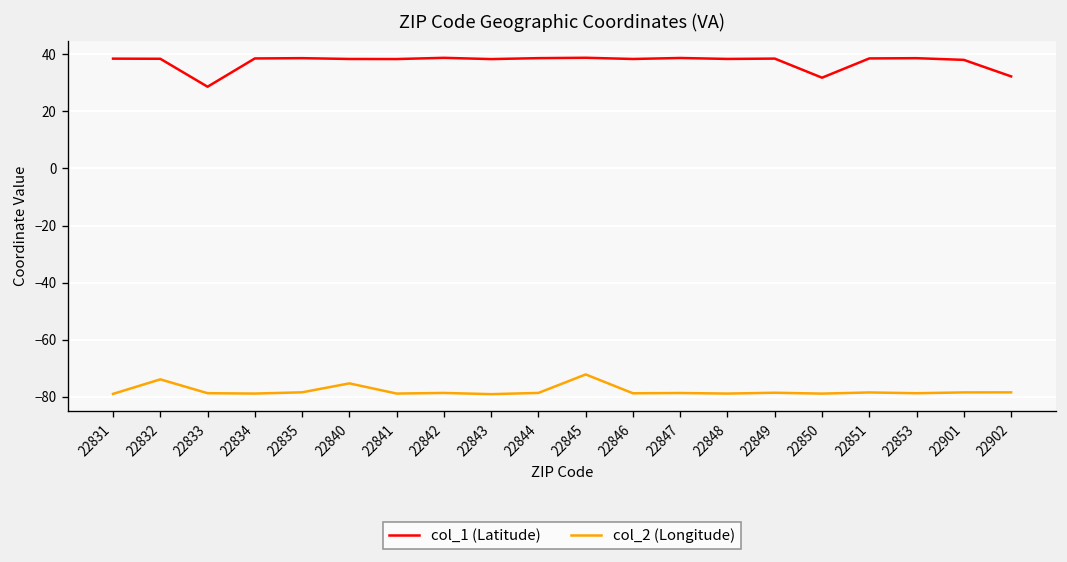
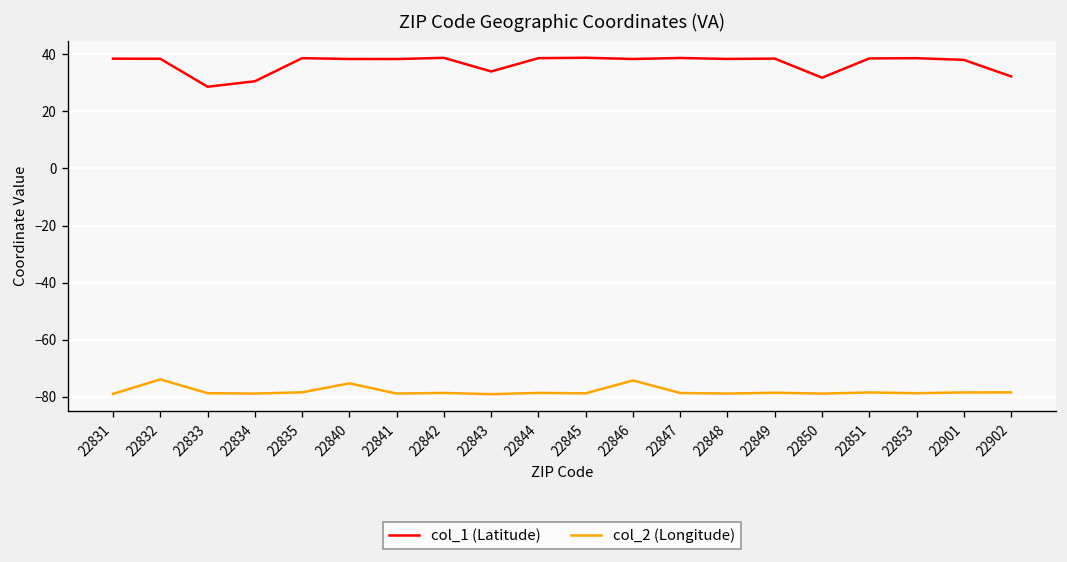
  {
    "col_1 (Latitude)": {
      "22831": 38,
      "22832": 38,
      "22833": 29,
-     "22834": 39,
+     "22834": 31,
      "22835": 39,
      "22840": 38,
      "22841": 38,
      "22842": 39,
-     "22843": 38,
+     "22843": 34,
      "22844": 39,
      "22845": 39,
      "22846": 38,
      "22847": 39,
      "22848": 38,
      "22849": 39,
      "22850": 32,
      "22851": 39,
      "22853": 39,
      "22901": 38,
      "22902": 32
    },
    "col_2 (Longitude)": {
      "22831": -79,
      "22832": -74,
      "22833": -79,
      "22834": -79,
      "22835": -78,
      "22840": -75,
      "22841": -79,
      "22842": -79,
      "22843": -79,
      "22844": -79,
-     "22845": -72,
-     "22846": -79,
+     "22845": -79,
+     "22846": -74,
      "22847": -79,
      "22848": -79,
      "22849": -79,
      "22850": -79,
      "22851": -79,
      "22853": -79,
      "22901": -78,
      "22902": -78
    }
  }
